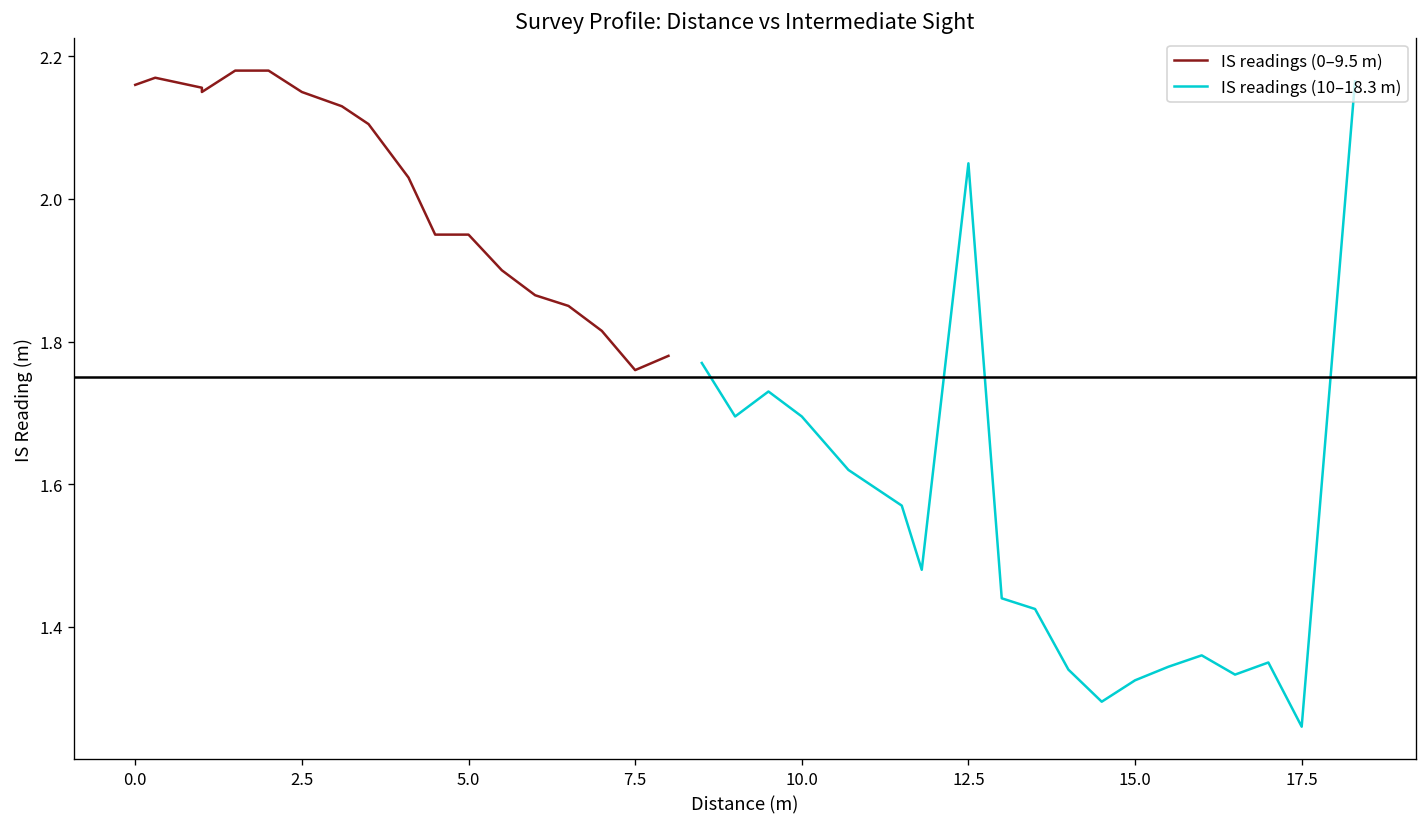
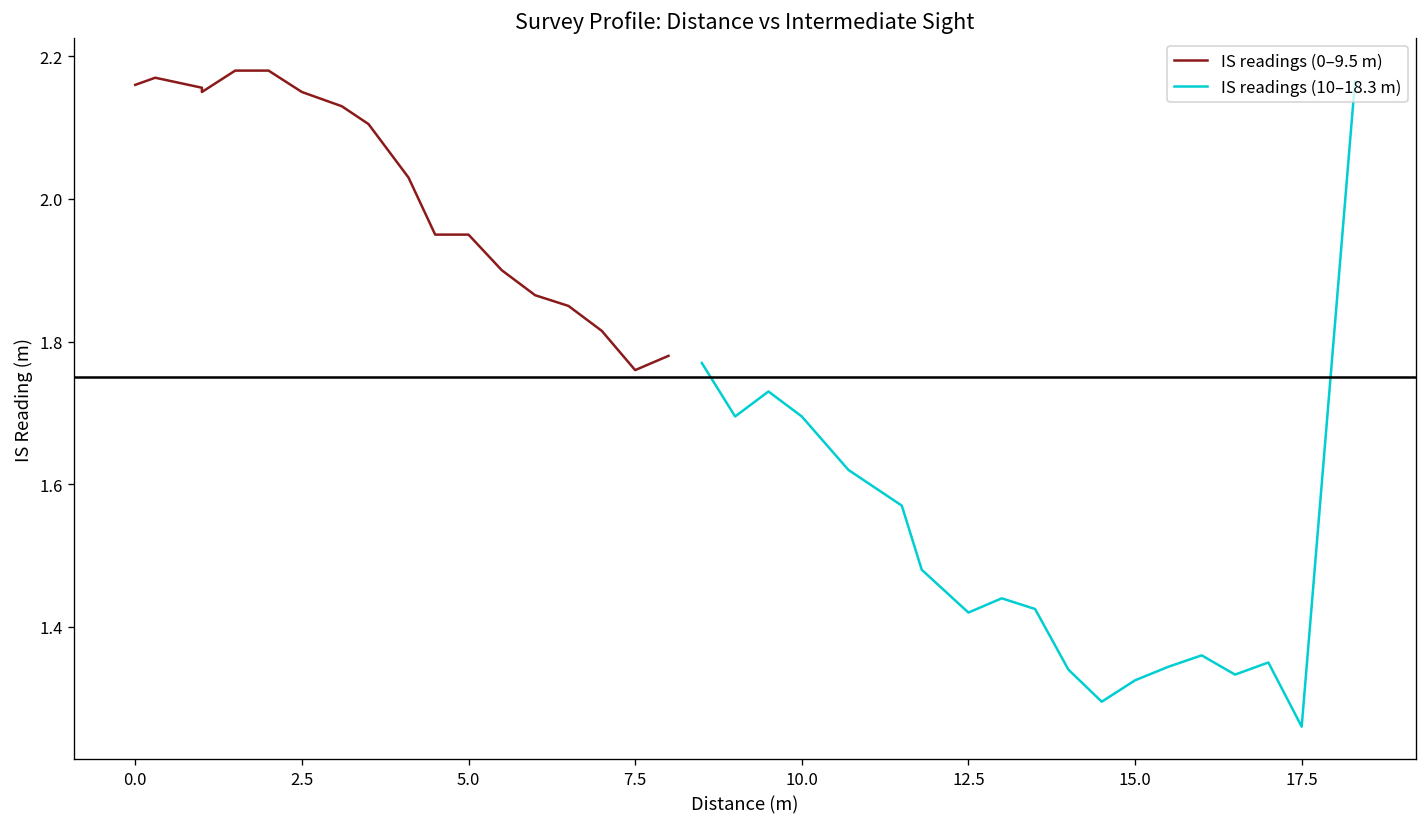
  {
    "IS readings (10–18.3 m)": {
      "10.0": 1.70,
-     "12.5": 2.05,
+     "12.5": 1.42,
      "15.0": 1.33,
      "17.5": 1.26
    }
  }
